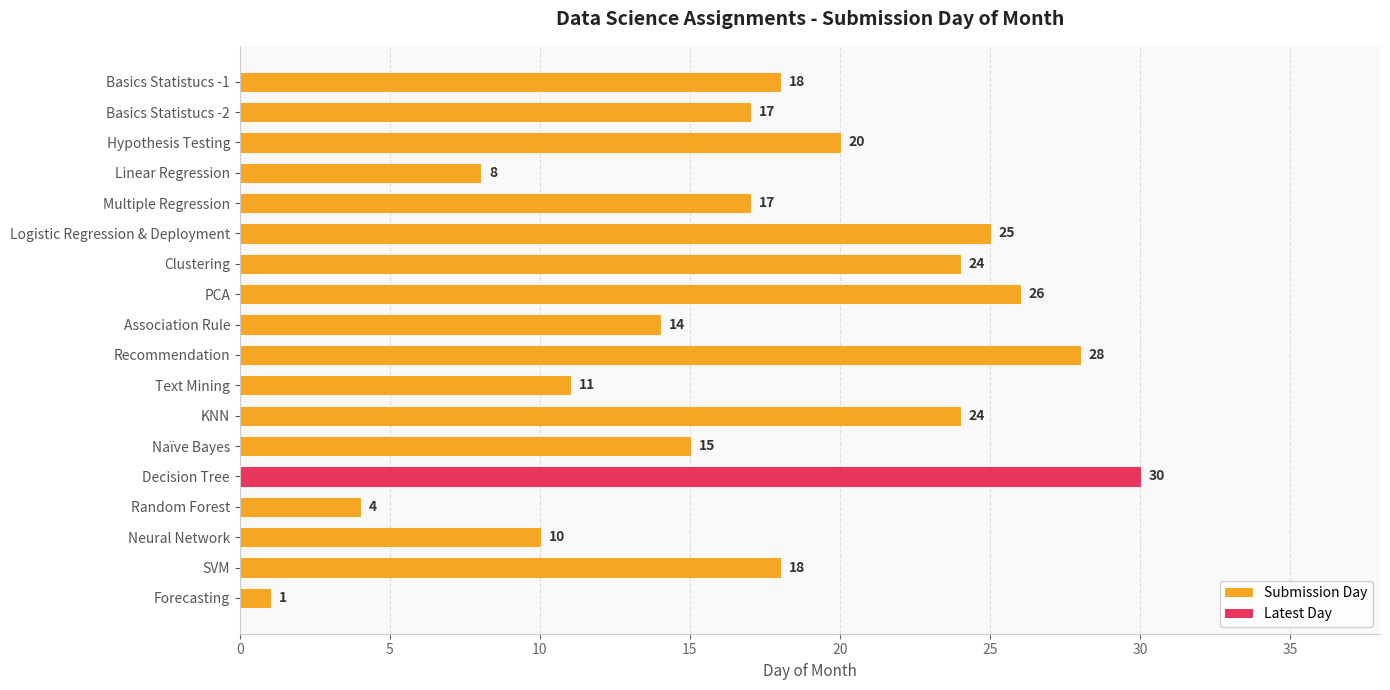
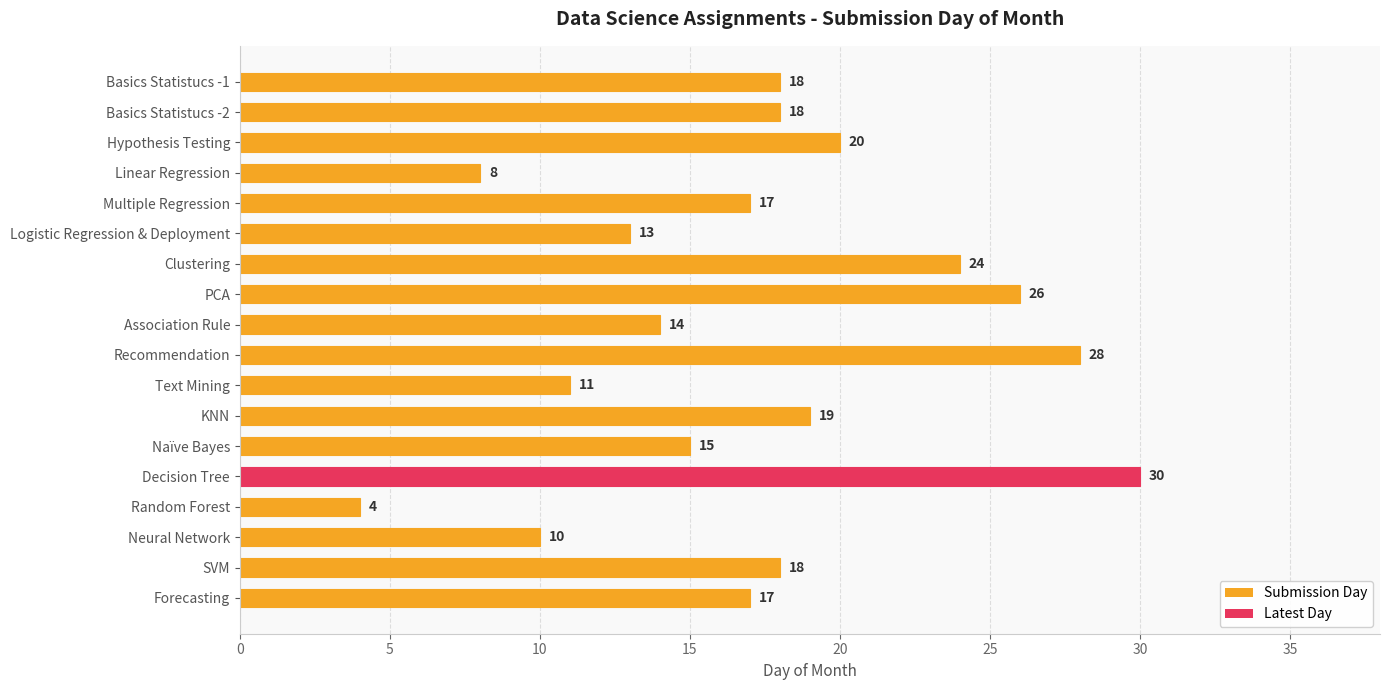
  {
    "Basics Statistucs -1": 18,
-   "Basics Statistucs -2": 17,
+   "Basics Statistucs -2": 18,
    "Hypothesis Testing": 20,
    "Linear Regression": 8,
    "Multiple Regression": 17,
-   "Logistic Regression & Deployment": 25,
+   "Logistic Regression & Deployment": 13,
    "Clustering": 24,
    "PCA": 26,
    "Association Rule": 14,
    "Recommendation": 28,
    "Text Mining": 11,
-   "KNN": 24,
+   "KNN": 19,
    "Naïve Bayes": 15,
    "Decision Tree": 30,
    "Random Forest": 4,
    "Neural Network": 10,
    "SVM": 18,
-   "Forecasting": 1
+   "Forecasting": 17
  }
